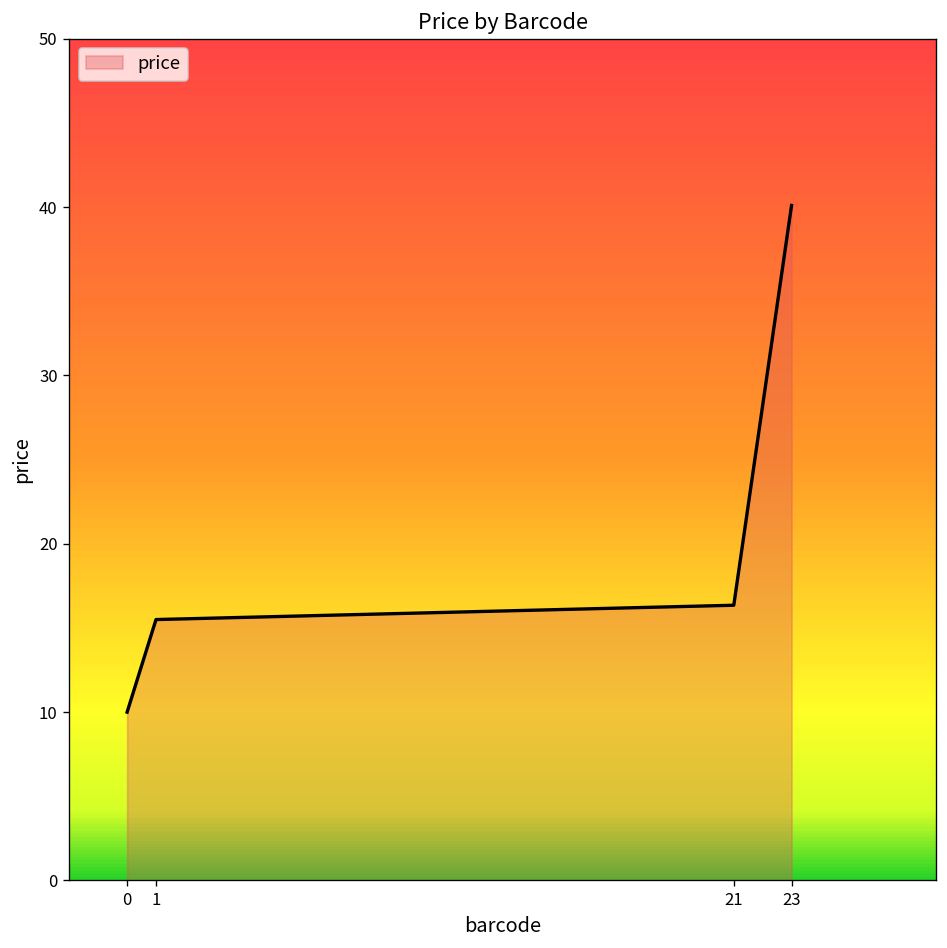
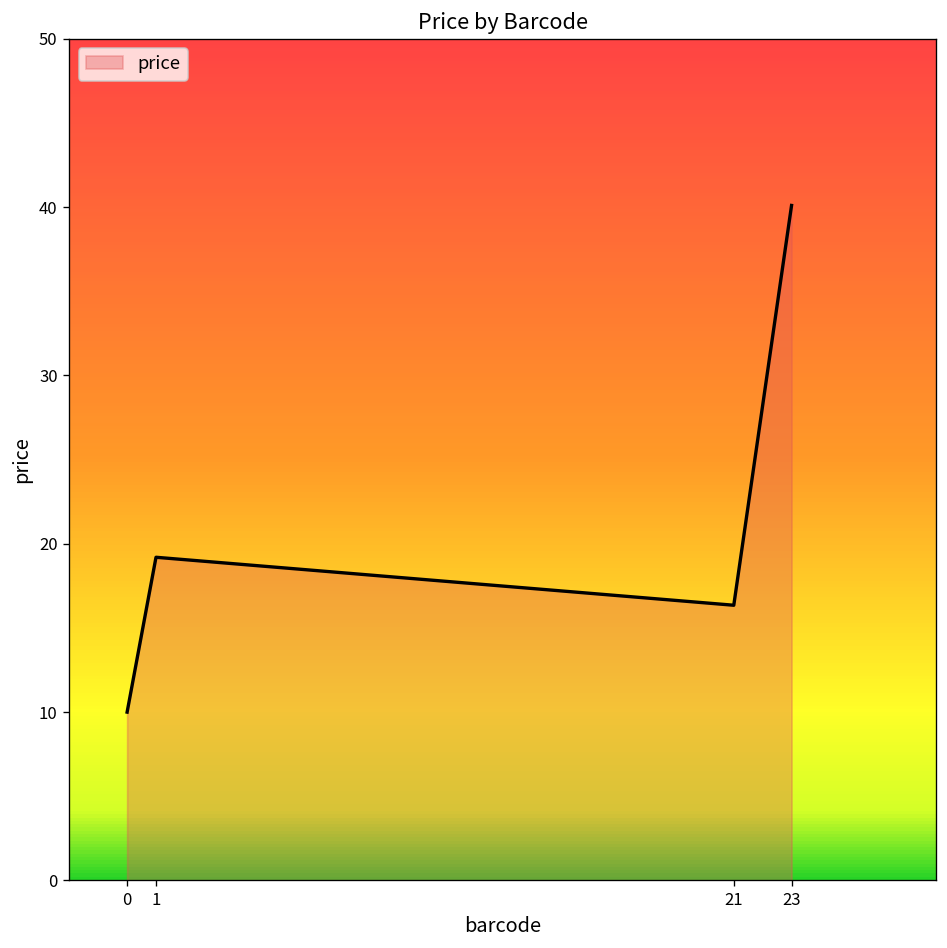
  {
    "0": 10.0,
-   "1": 15.5,
+   "1": 19.2,
    "21": 16.4,
    "23": 40.1
  }
